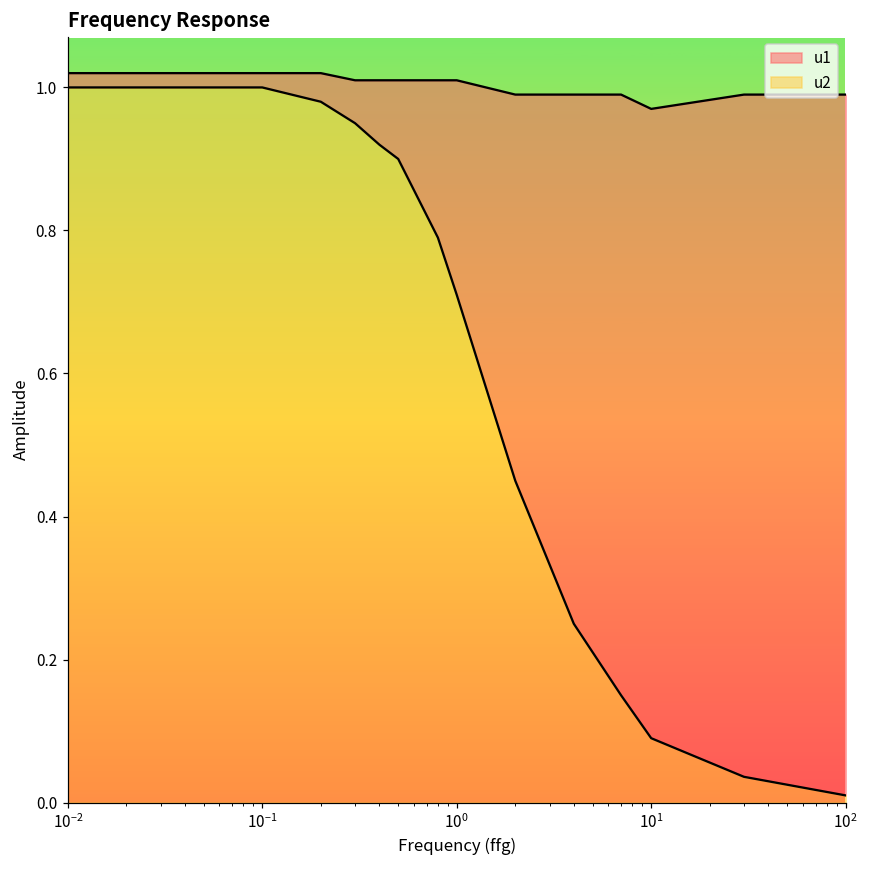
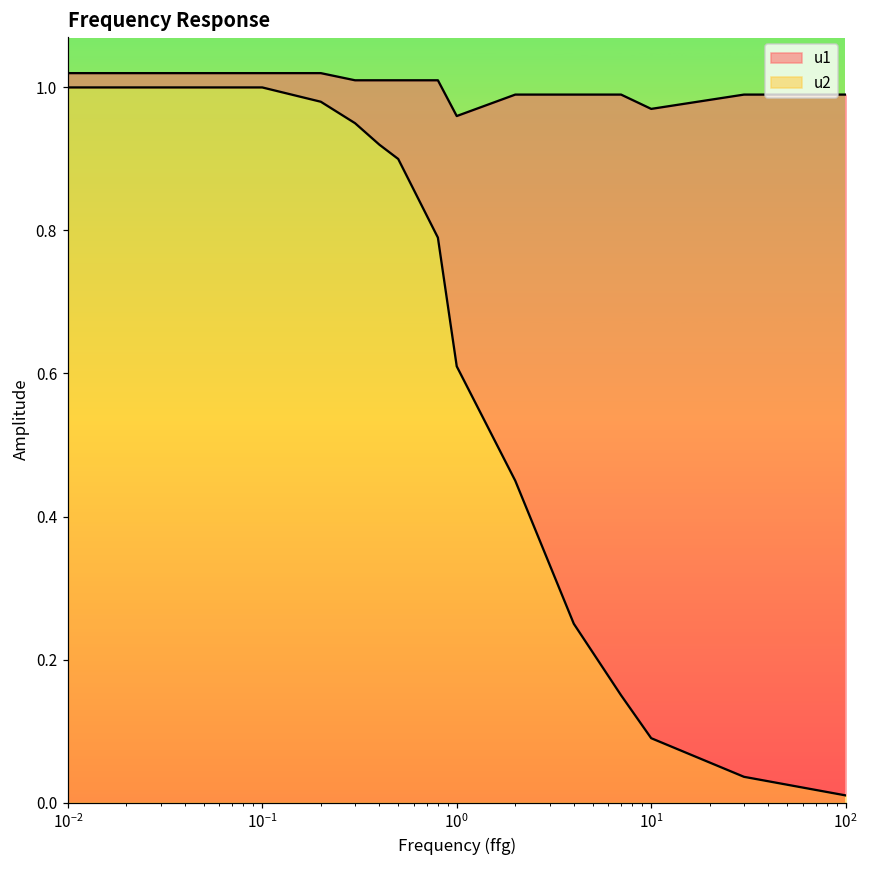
  {
    "u1": {
      "10^-2": 1.02,
      "10^-1": 1.02,
-     "10^0": 1.01,
+     "10^0": 0.96,
      "10^1": 0.97,
      "10^2": 0.99
    },
    "u2": {
      "10^-2": 1.00,
      "10^-1": 1.00,
-     "10^0": 0.71,
+     "10^0": 0.61,
      "10^1": 0.09,
      "10^2": 0.01
    }
  }
